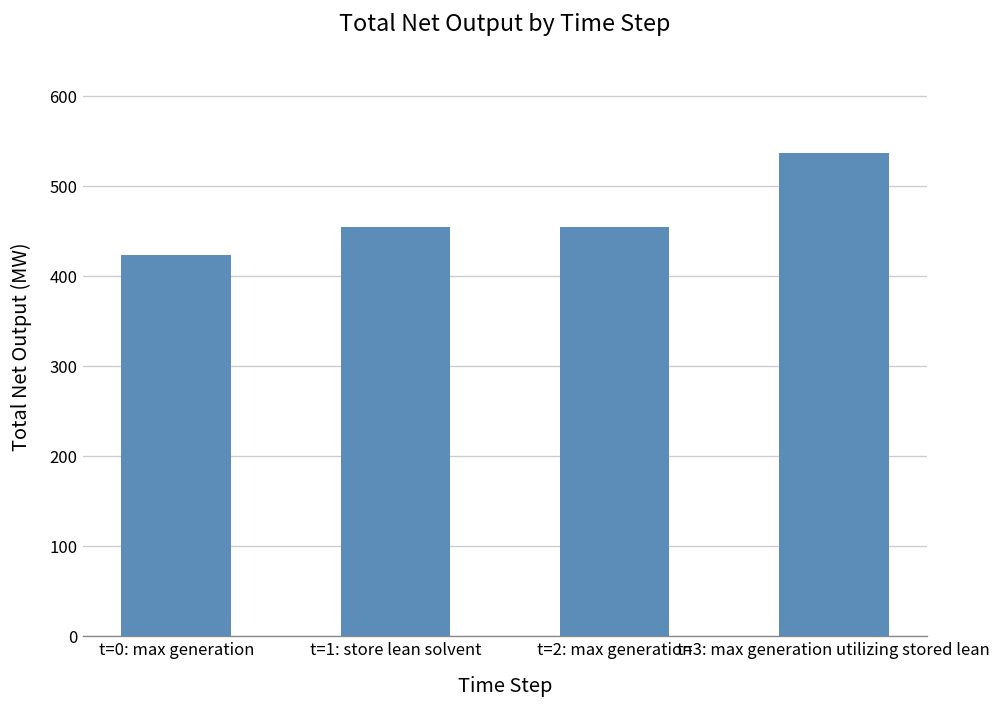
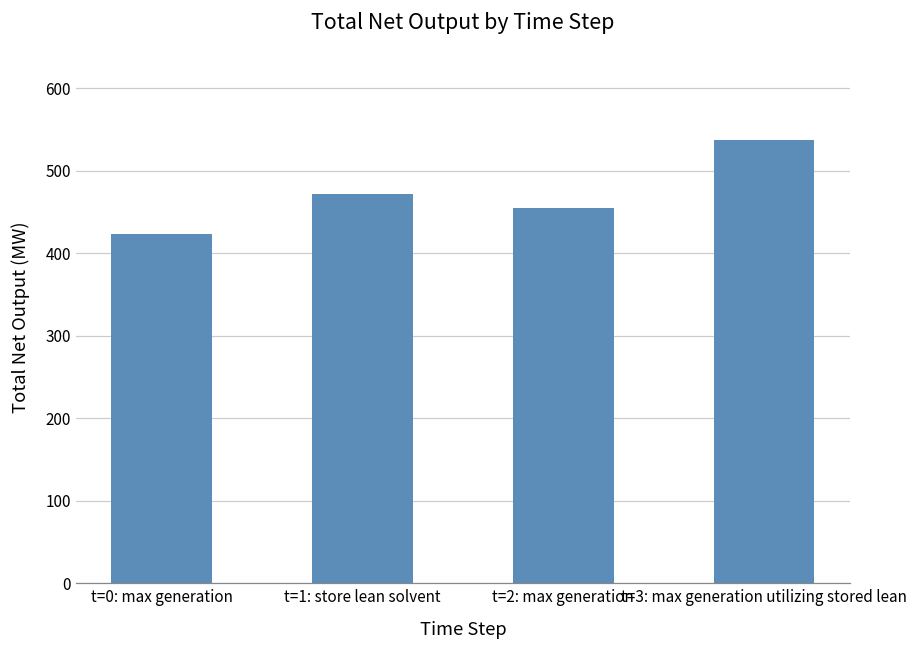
  {
    "t=0: max generation": 420,
-   "t=1: store lean solvent": 460,
+   "t=1: store lean solvent": 470,
    "t=2: max generation": 460,
    "t=3: max generation utilizing stored lean": 540
  }
